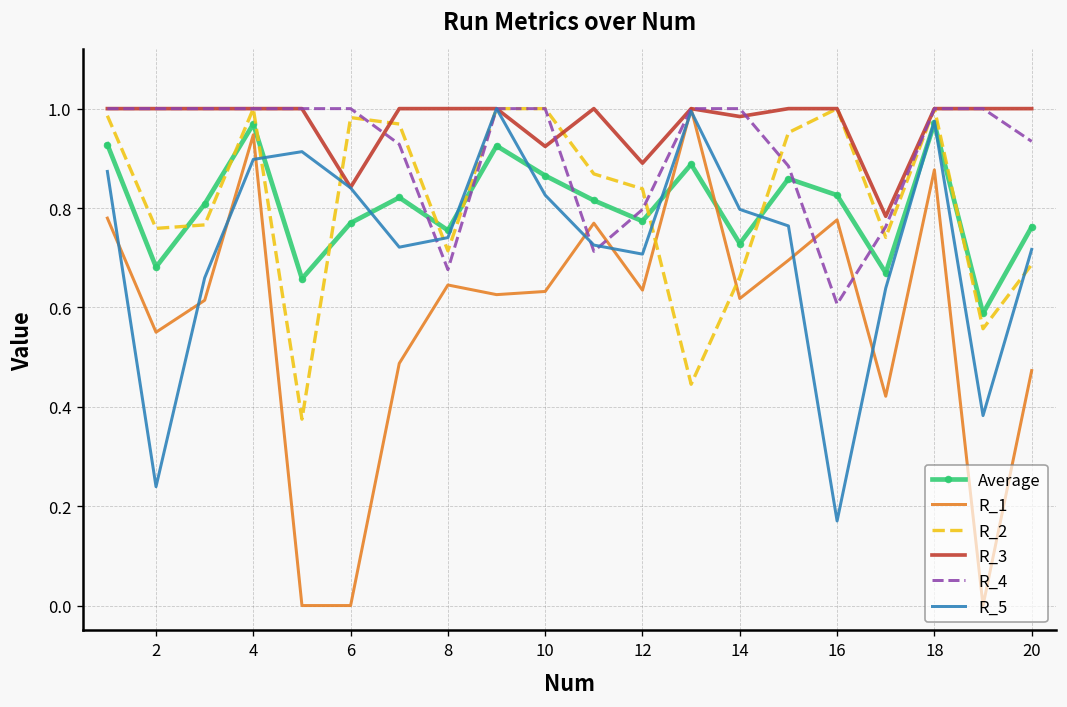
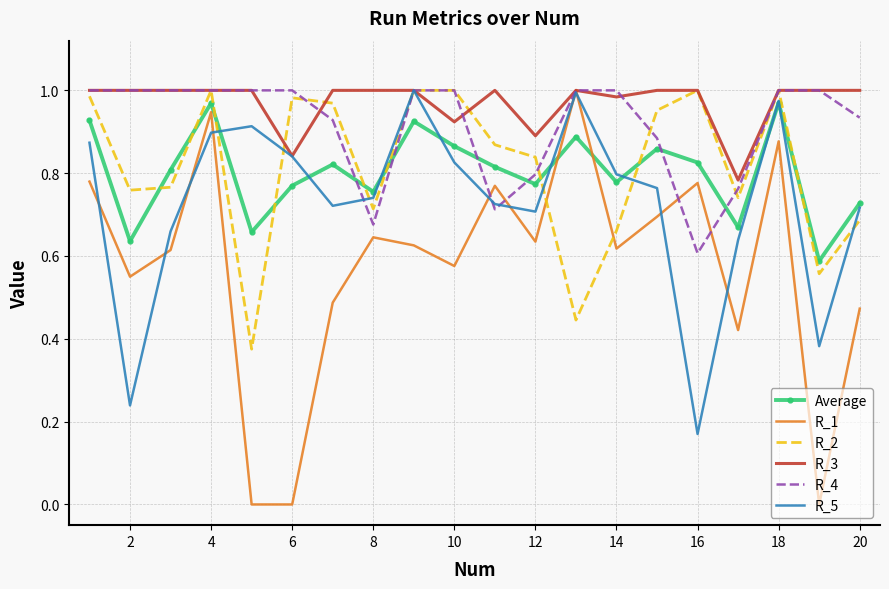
  {
    "Average": {
-     "2": 0.68,
+     "2": 0.64,
      "4": 0.97,
      "6": 0.77,
      "8": 0.76,
      "10": 0.87,
      "12": 0.77,
-     "14": 0.73,
+     "14": 0.78,
      "16": 0.83,
-     "20": 0.76
+     "20": 0.73
    },
    "R_1": {
      "2": 0.55,
      "4": 0.95,
      "6": 0.00,
      "8": 0.65,
-     "10": 0.63,
+     "10": 0.58,
      "12": 0.63,
      "14": 0.62,
      "16": 0.78,
      "18": 0.88,
      "20": 0.47
    },
    "R_2": {
      "2": 0.76,
      "6": 0.98,
      "8": 0.71,
      "12": 0.84,
      "14": 0.66,
      "20": 0.69
    },
    "R_3": {
      "8": 1.00,
      "10": 0.92,
      "12": 0.89,
      "14": 0.98,
      "20": 1.00
    },
    "R_4": {
      "6": 1.00,
      "8": 0.68,
      "12": 0.80,
      "14": 1.00,
      "16": 0.61,
      "20": 0.93
    },
    "R_5": {
      "2": 0.24,
      "4": 0.90,
      "8": 0.74,
      "10": 0.83,
      "12": 0.71,
      "14": 0.80,
      "16": 0.17,
      "20": 0.72
    }
  }
